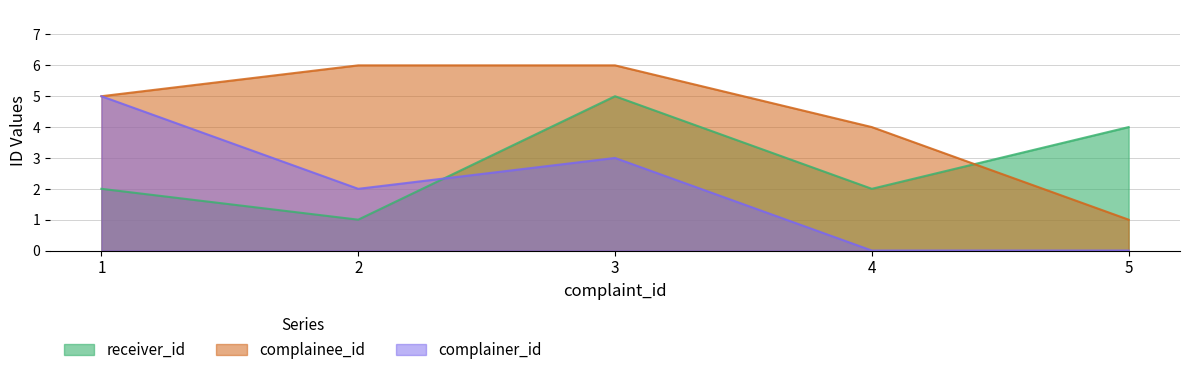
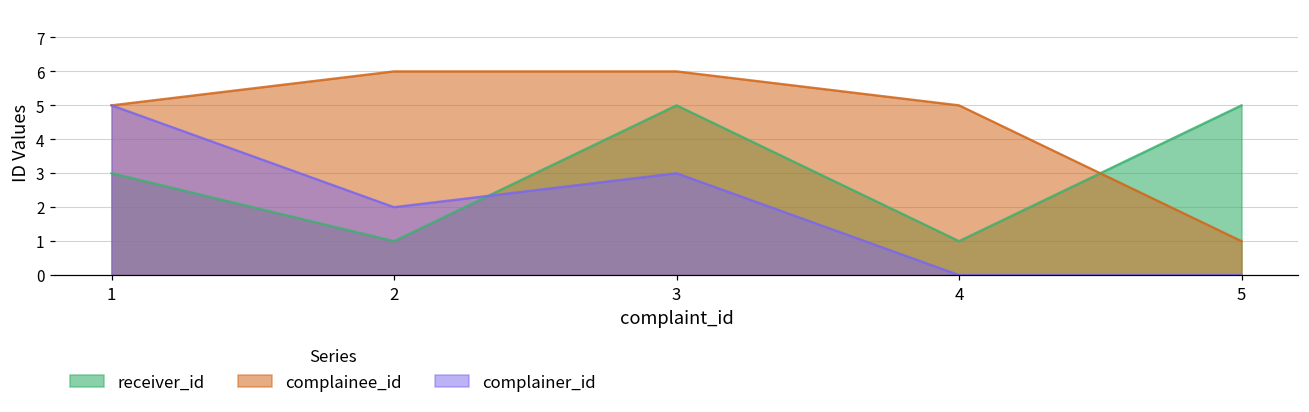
  {
    "receiver_id": {
-     "1": 2,
+     "1": 3,
      "2": 1,
      "3": 5,
-     "4": 2,
-     "5": 4
+     "4": 1,
+     "5": 5
    },
    "complainee_id": {
      "2": 6,
      "3": 6,
-     "4": 4,
+     "4": 5,
      "5": 1
    },
    "complainer_id": {
      "2": 2,
      "3": 3,
      "4": 0,
      "5": 0
    }
  }
